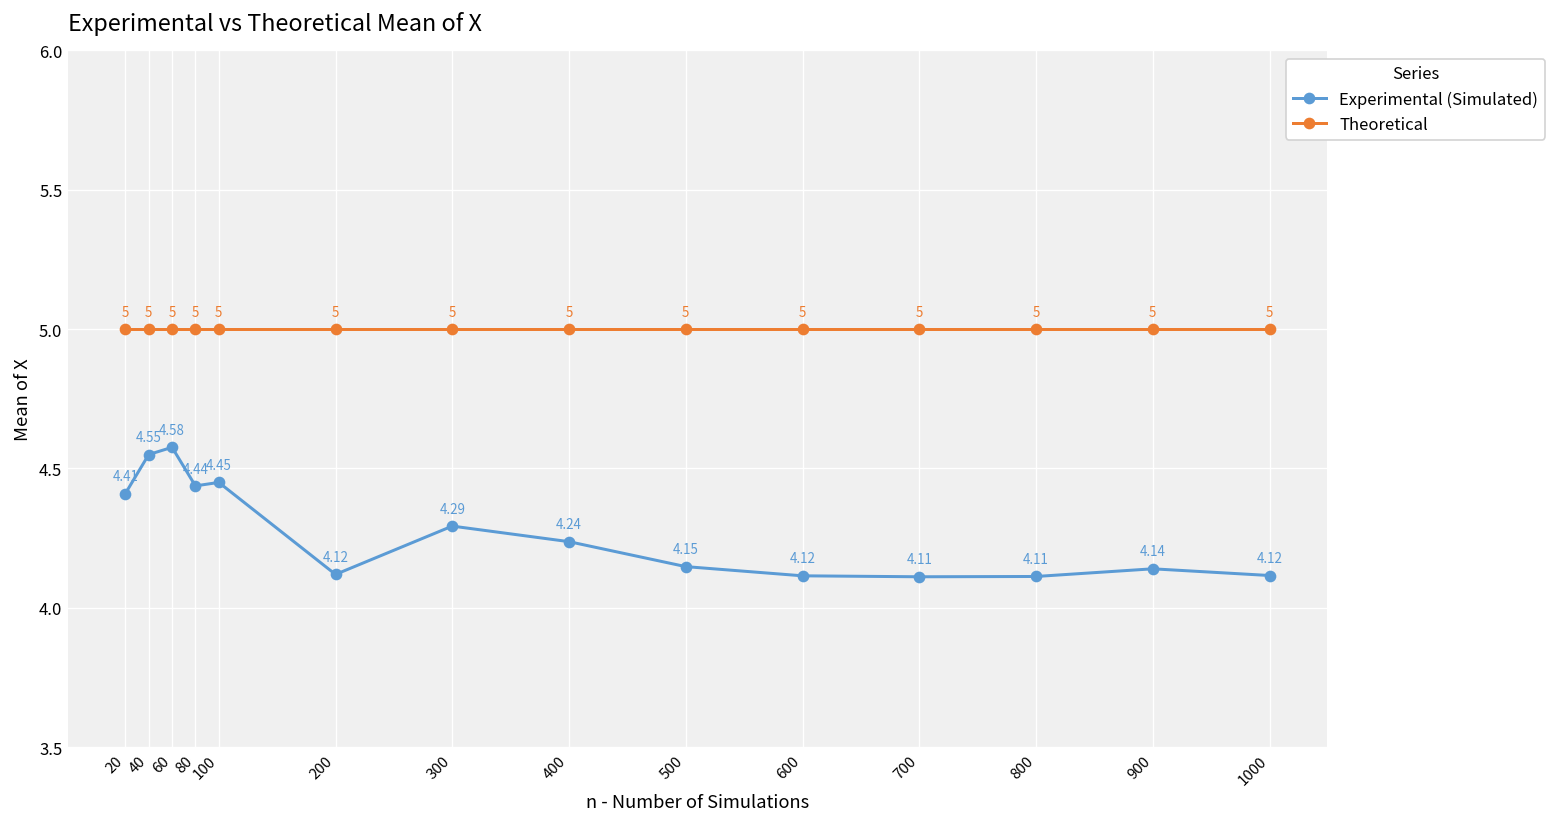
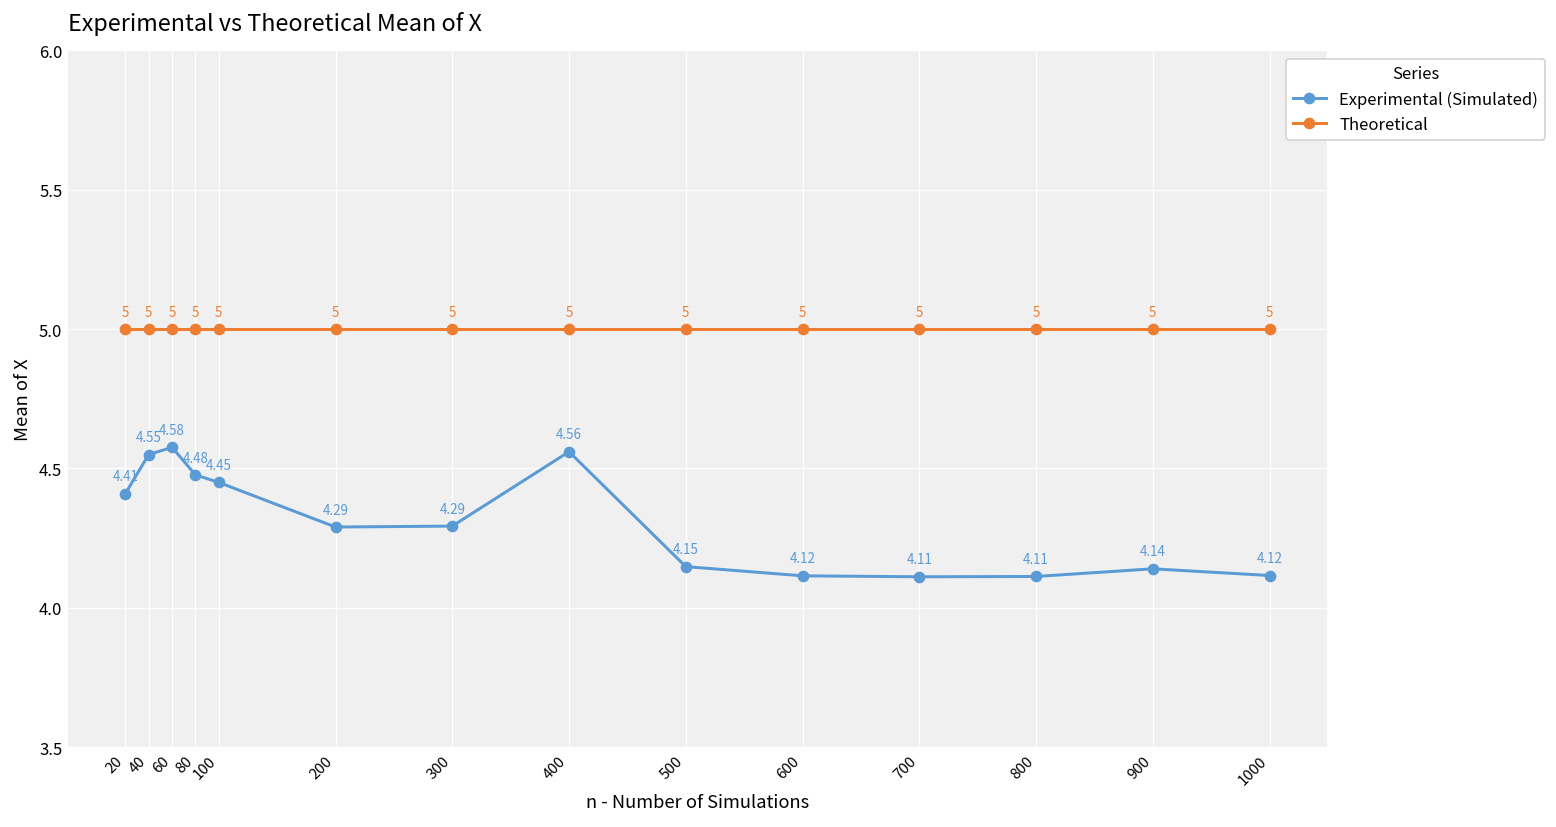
  {
    "Experimental (Simulated)": {
      "20": 4.41,
      "40": 4.55,
      "60": 4.58,
-     "80": 4.44,
+     "80": 4.48,
      "100": 4.45,
-     "200": 4.12,
+     "200": 4.29,
      "300": 4.29,
-     "400": 4.24,
+     "400": 4.56,
      "500": 4.15,
      "600": 4.12,
      "700": 4.11,
      "800": 4.11,
      "900": 4.14,
      "1000": 4.12
    },
    "Theoretical": {
      "20": 5,
      "40": 5,
      "60": 5,
      "80": 5,
      "100": 5,
      "200": 5,
      "300": 5,
      "400": 5,
      "500": 5,
      "600": 5,
      "700": 5,
      "800": 5,
      "900": 5,
      "1000": 5
    }
  }
